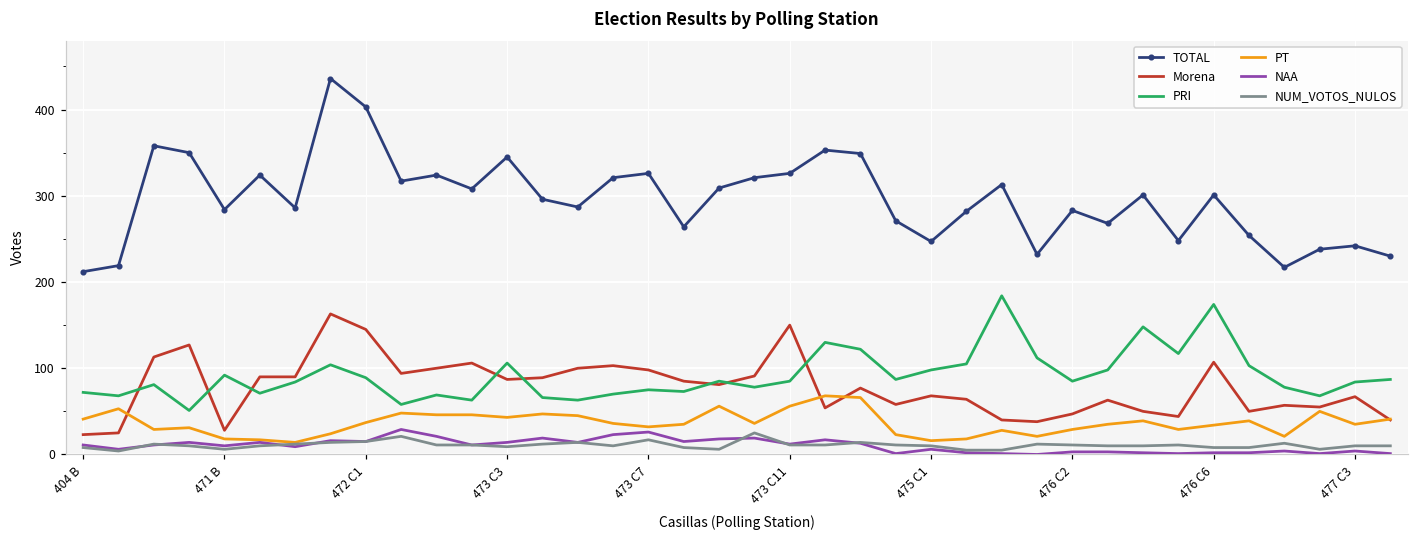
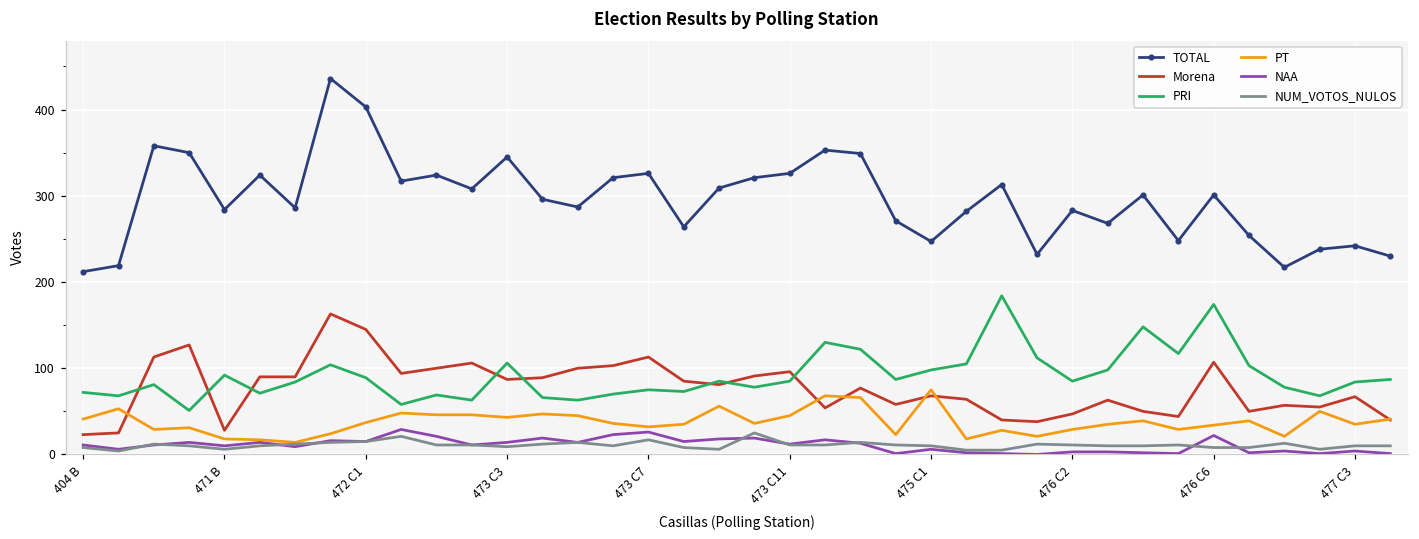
  {
    "TOTAL": {
      "404 B": 210,
      "471 B": 280,
      "472 C1": 400,
      "473 C3": 350,
      "473 C7": 330,
      "473 C11": 330,
      "475 C1": 250,
      "476 C2": 280,
      "476 C6": 300,
      "477 C3": 240
    },
    "Morena": {
      "404 B": 20,
      "471 B": 30,
      "472 C1": 150,
      "473 C3": 90,
-     "473 C7": 100,
-     "473 C11": 150,
+     "473 C7": 110,
+     "473 C11": 100,
      "475 C1": 70,
      "476 C2": 50,
      "476 C6": 110,
      "477 C3": 70
    },
    "PRI": {
      "404 B": 70,
      "471 B": 90,
      "472 C1": 90,
      "473 C3": 110,
      "473 C7": 80,
      "473 C11": 90,
      "475 C1": 100,
      "476 C2": 90,
      "476 C6": 170,
      "477 C3": 80
    },
    "PT": {
      "404 B": 40,
      "471 B": 20,
      "472 C1": 40,
      "473 C3": 40,
      "473 C7": 30,
-     "473 C11": 60,
-     "475 C1": 20,
+     "473 C11": 50,
+     "475 C1": 80,
      "476 C2": 30,
      "476 C6": 30,
      "477 C3": 40
    },
    "NAA": {
      "471 B": 10,
      "473 C3": 10,
      "473 C7": 30,
      "475 C1": 10,
      "476 C2": 0,
-     "476 C6": 0,
+     "476 C6": 20,
      "477 C3": 0
    },
    "NUM_VOTOS_NULOS": {
      "471 B": 10,
      "473 C3": 10,
      "473 C7": 20,
      "475 C1": 10,
      "476 C2": 10,
      "476 C6": 10,
      "477 C3": 10
    }
  }
